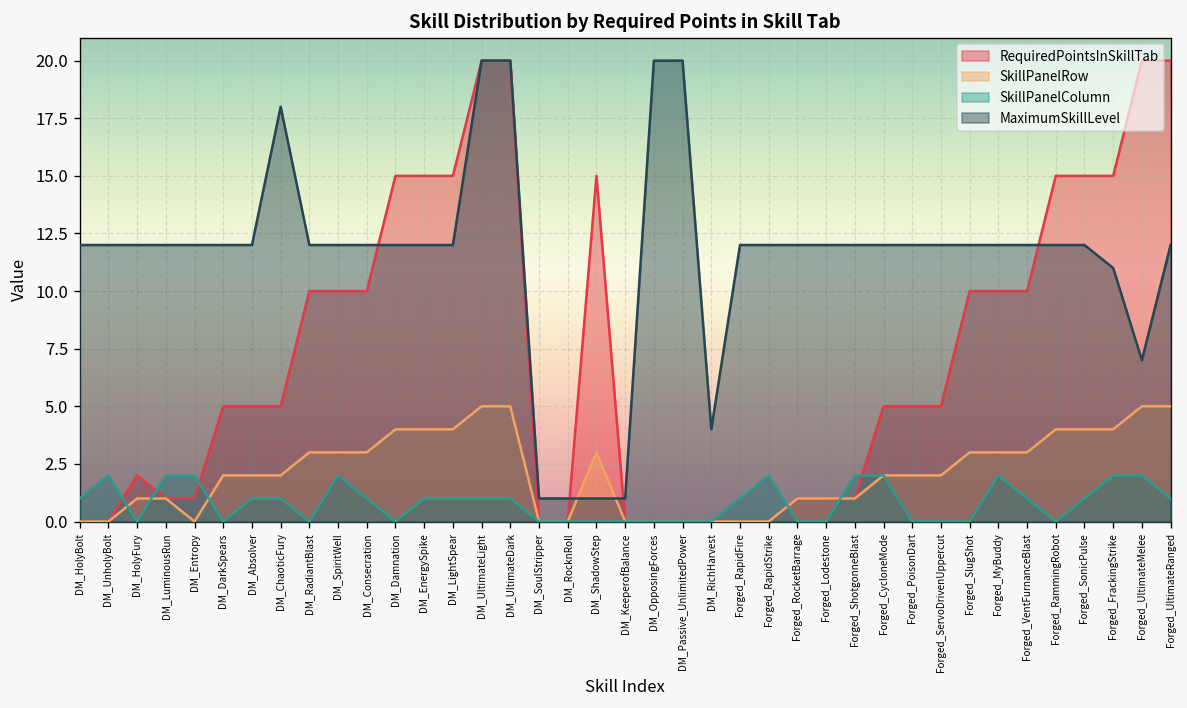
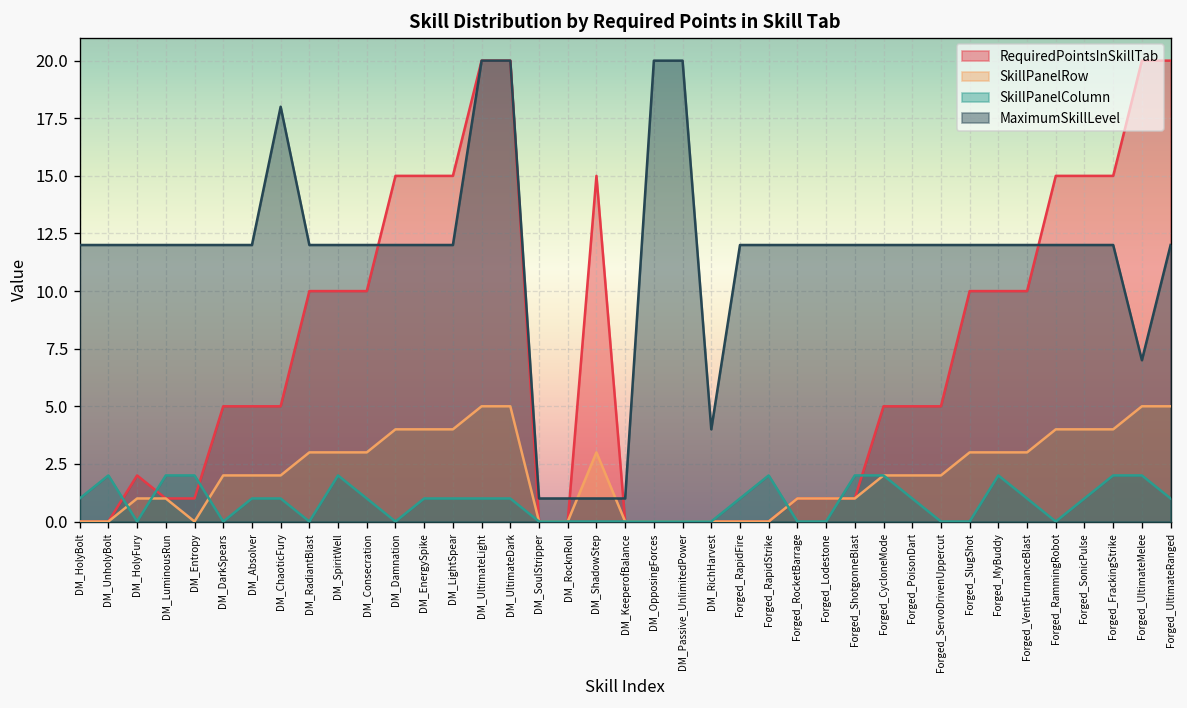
  {
    "RequiredPointsInSkillTab": {
      "DM_HolyFury": 2,
      "DM_Entropy": 1,
      "DM_DarkSpears": 5,
      "DM_Absolver": 5,
      "DM_ChaoticFury": 5,
      "DM_RadiantBlast": 10,
      "DM_SpiritWell": 10,
      "DM_Consecration": 10,
      "DM_Damnation": 15,
      "DM_EnergySpike": 15,
      "DM_LightSpear": 15,
      "DM_ShadowStep": 15,
      "Forged_CycloneMode": 5,
      "Forged_PoisonDart": 5,
      "Forged_ServoDrivenUppercut": 5,
      "Forged_SlugShot": 10,
      "Forged_MyBuddy": 10,
      "Forged_VentFurnanceBlast": 10,
      "Forged_RammingRobot": 15,
      "Forged_SonicPulse": 15,
      "Forged_FrackingStrike": 15,
      "Forged_UltimateRanged": 20
    },
    "SkillPanelRow": {
      "DM_HolyFury": 1,
      "DM_Entropy": 0,
      "DM_DarkSpears": 2,
      "DM_Absolver": 2,
      "DM_ChaoticFury": 2,
      "DM_RadiantBlast": 3,
      "DM_SpiritWell": 3,
      "DM_Consecration": 3,
      "DM_Damnation": 4,
      "DM_EnergySpike": 4,
      "DM_LightSpear": 4,
      "DM_UltimateLight": 5,
      "DM_UltimateDark": 5,
      "DM_ShadowStep": 3,
      "Forged_PoisonDart": 2,
      "Forged_ServoDrivenUppercut": 2,
      "Forged_SlugShot": 3,
      "Forged_MyBuddy": 3,
      "Forged_VentFurnanceBlast": 3,
      "Forged_RammingRobot": 4,
      "Forged_SonicPulse": 4,
      "Forged_FrackingStrike": 4,
      "Forged_UltimateMelee": 5,
      "Forged_UltimateRanged": 5
    },
    "SkillPanelColumn": {
      "DM_HolyBolt": 1,
      "DM_UnholyBolt": 2,
      "DM_HolyFury": 0,
      "DM_LuminousRun": 2,
      "DM_Entropy": 2,
      "DM_DarkSpears": 0,
      "DM_Absolver": 1,
      "DM_ChaoticFury": 1,
      "DM_RadiantBlast": 0,
      "DM_SpiritWell": 2,
      "DM_Consecration": 1,
      "DM_Damnation": 0,
      "DM_EnergySpike": 1,
      "DM_LightSpear": 1,
      "DM_UltimateLight": 1,
      "DM_UltimateDark": 1,
      "DM_ShadowStep": 0,
      "Forged_RapidFire": 1,
      "Forged_RapidStrike": 2,
      "Forged_RocketBarrage": 0,
      "Forged_Lodestone": 0,
      "Forged_ShotgonneBlast": 2,
-     "Forged_PoisonDart": 0,
+     "Forged_PoisonDart": 1,
      "Forged_ServoDrivenUppercut": 0,
      "Forged_SlugShot": 0,
      "Forged_MyBuddy": 2,
      "Forged_VentFurnanceBlast": 1,
      "Forged_RammingRobot": 0,
      "Forged_SonicPulse": 1,
      "Forged_FrackingStrike": 2,
      "Forged_UltimateMelee": 2,
      "Forged_UltimateRanged": 1
    },
    "MaximumSkillLevel": {
      "DM_HolyBolt": 12,
      "DM_UnholyBolt": 12,
      "DM_HolyFury": 12,
      "DM_LuminousRun": 12,
      "DM_Entropy": 12,
      "DM_DarkSpears": 12,
      "DM_Absolver": 12,
      "DM_ChaoticFury": 18,
      "DM_RadiantBlast": 12,
      "DM_SpiritWell": 12,
      "DM_Consecration": 12,
      "DM_Damnation": 12,
      "DM_EnergySpike": 12,
      "DM_LightSpear": 12,
      "DM_SoulStripper": 1,
      "DM_RocknRoll": 1,
      "DM_ShadowStep": 1,
      "DM_KeeperofBalance": 1,
      "DM_OpposingForces": 20,
      "DM_Passive_UnlimitedPower": 20,
      "DM_RichHarvest": 4,
      "Forged_RapidFire": 12,
      "Forged_RapidStrike": 12,
      "Forged_RocketBarrage": 12,
      "Forged_Lodestone": 12,
      "Forged_ShotgonneBlast": 12,
      "Forged_CycloneMode": 12,
      "Forged_PoisonDart": 12,
      "Forged_ServoDrivenUppercut": 12,
      "Forged_SlugShot": 12,
      "Forged_MyBuddy": 12,
      "Forged_VentFurnanceBlast": 12,
      "Forged_RammingRobot": 12,
      "Forged_SonicPulse": 12,
-     "Forged_FrackingStrike": 11,
+     "Forged_FrackingStrike": 12,
      "Forged_UltimateMelee": 7,
      "Forged_UltimateRanged": 12
    }
  }
